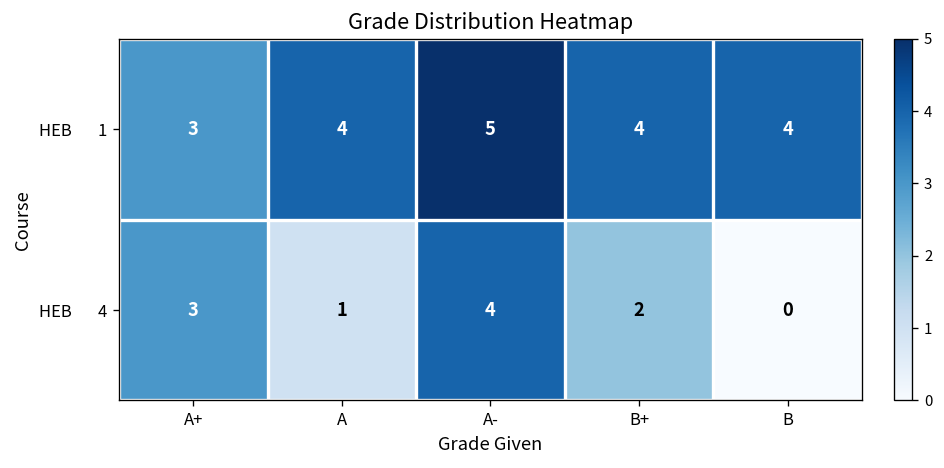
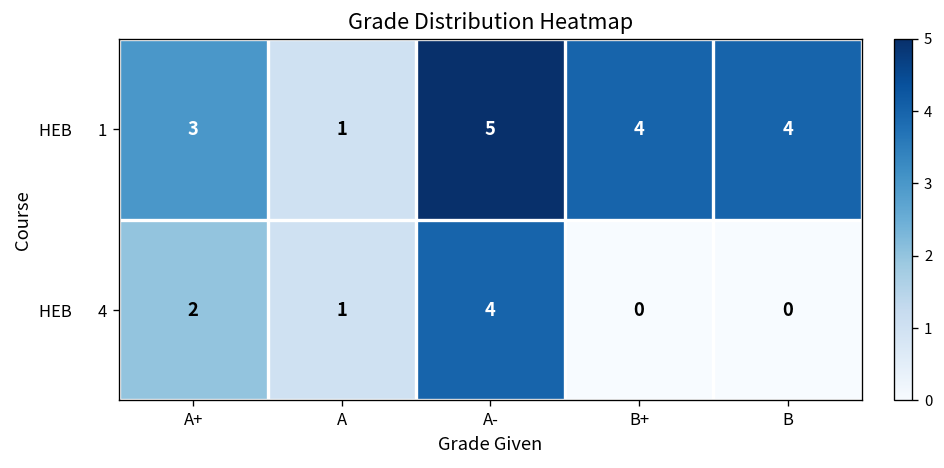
  {
    "HEB 1": {
      "A+": 3,
-     "A": 4,
+     "A": 1,
      "A-": 5,
      "B+": 4,
      "B": 4
    },
    "HEB 4": {
-     "A+": 3,
+     "A+": 2,
      "A": 1,
      "A-": 4,
-     "B+": 2,
+     "B+": 0,
      "B": 0
    }
  }
